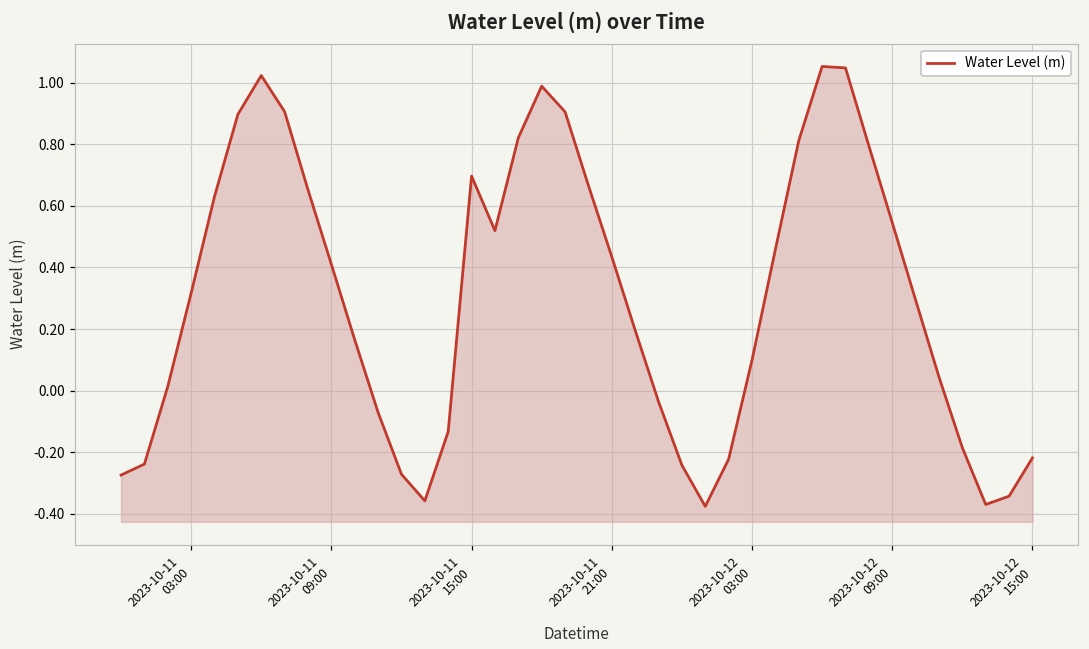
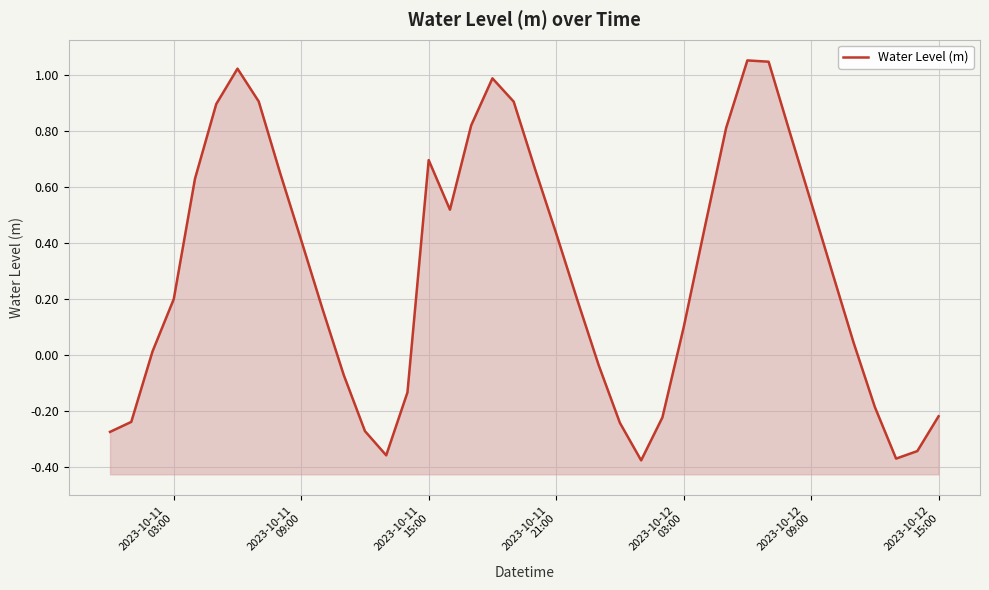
  {
-   "2023-10-11 03:00": 0.32,
+   "2023-10-11 03:00": 0.20,
    "2023-10-11 09:00": 0.41,
    "2023-10-11 15:00": 0.70,
    "2023-10-11 21:00": 0.43,
    "2023-10-12 03:00": 0.10,
    "2023-10-12 09:00": 0.55,
    "2023-10-12 15:00": -0.22
  }
